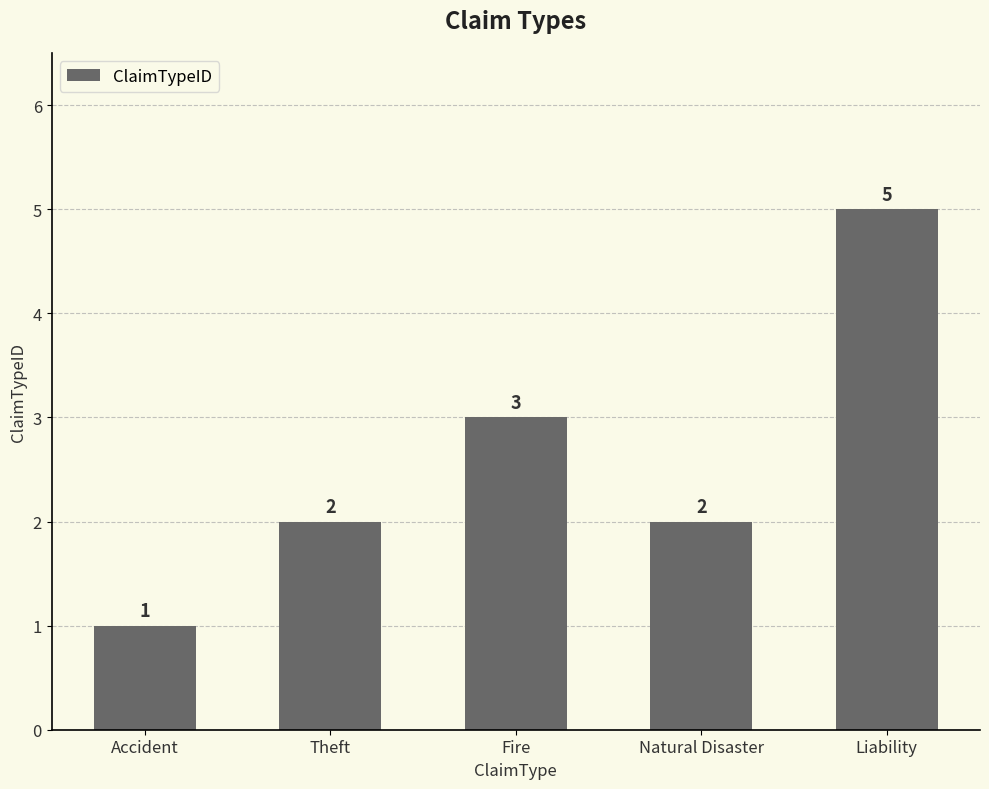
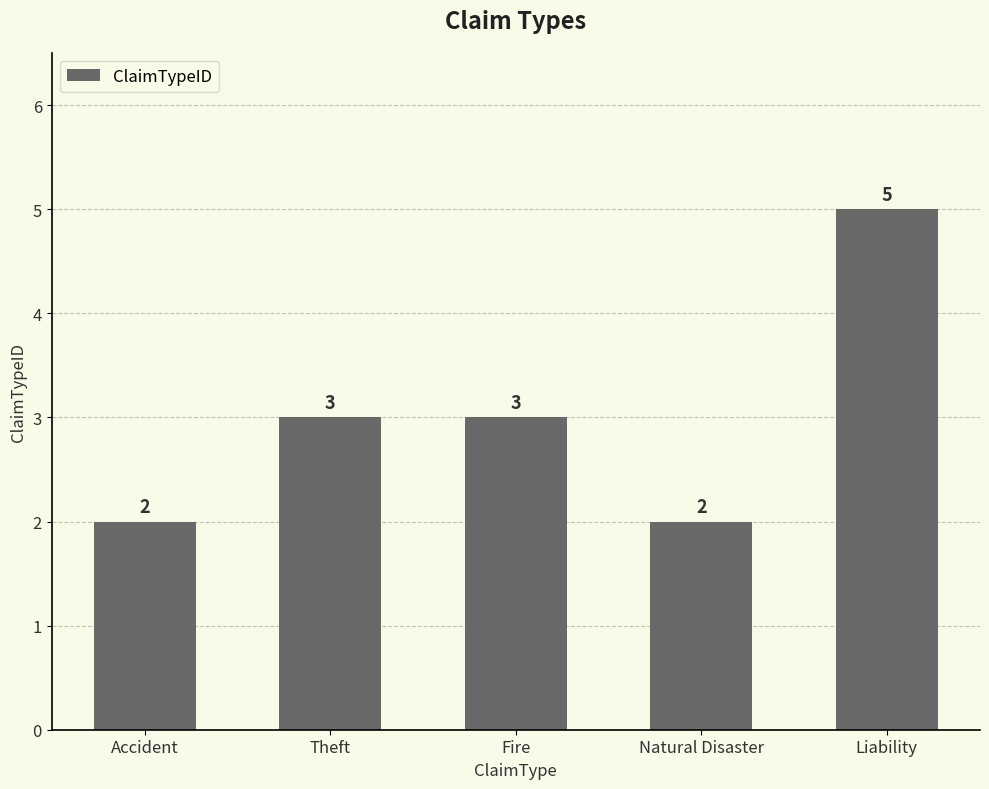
  {
-   "Accident": 1,
-   "Theft": 2,
+   "Accident": 2,
+   "Theft": 3,
    "Fire": 3,
    "Natural Disaster": 2,
    "Liability": 5
  }
